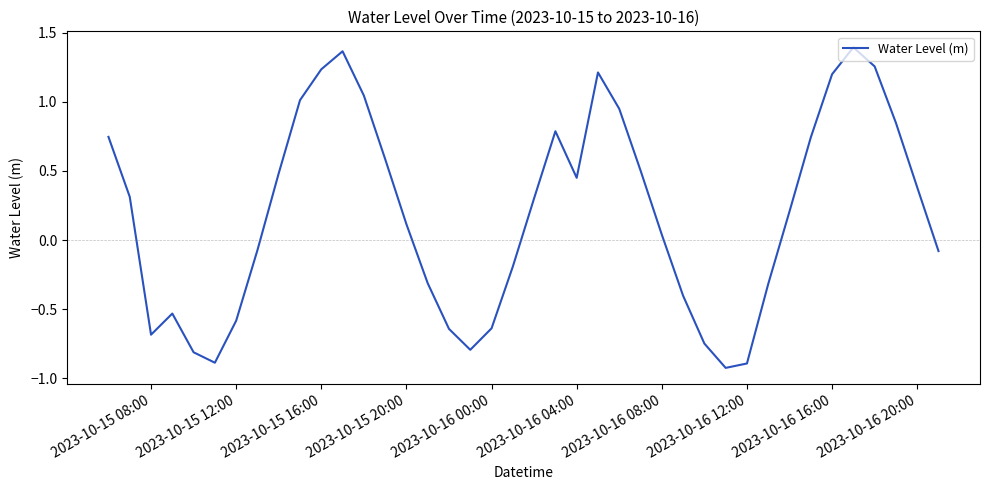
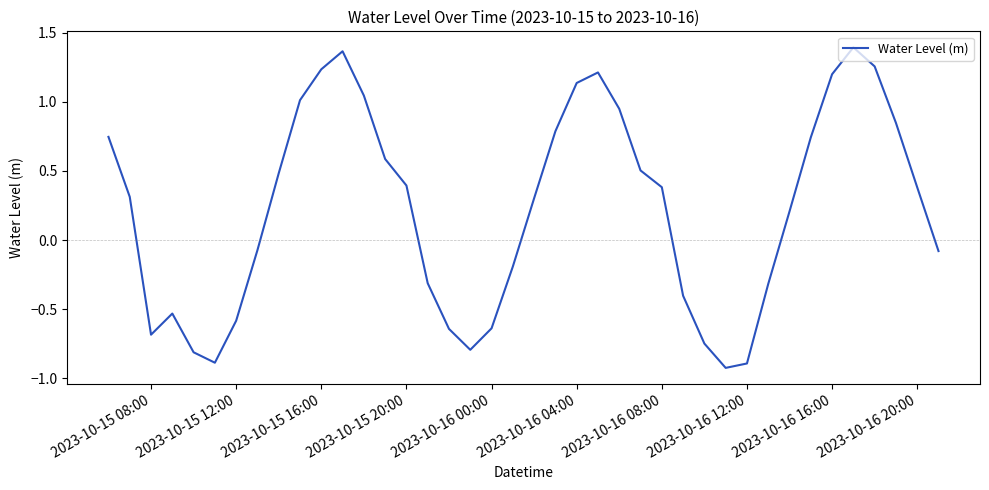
  {
    "2023-10-15 08:00": -0.68,
    "2023-10-15 12:00": -0.58,
    "2023-10-15 16:00": 1.23,
-   "2023-10-15 20:00": 0.12,
+   "2023-10-15 20:00": 0.39,
    "2023-10-16 00:00": -0.64,
-   "2023-10-16 04:00": 0.45,
-   "2023-10-16 08:00": 0.04,
+   "2023-10-16 04:00": 1.14,
+   "2023-10-16 08:00": 0.38,
    "2023-10-16 12:00": -0.89,
    "2023-10-16 16:00": 1.20,
    "2023-10-16 20:00": 0.38
  }
